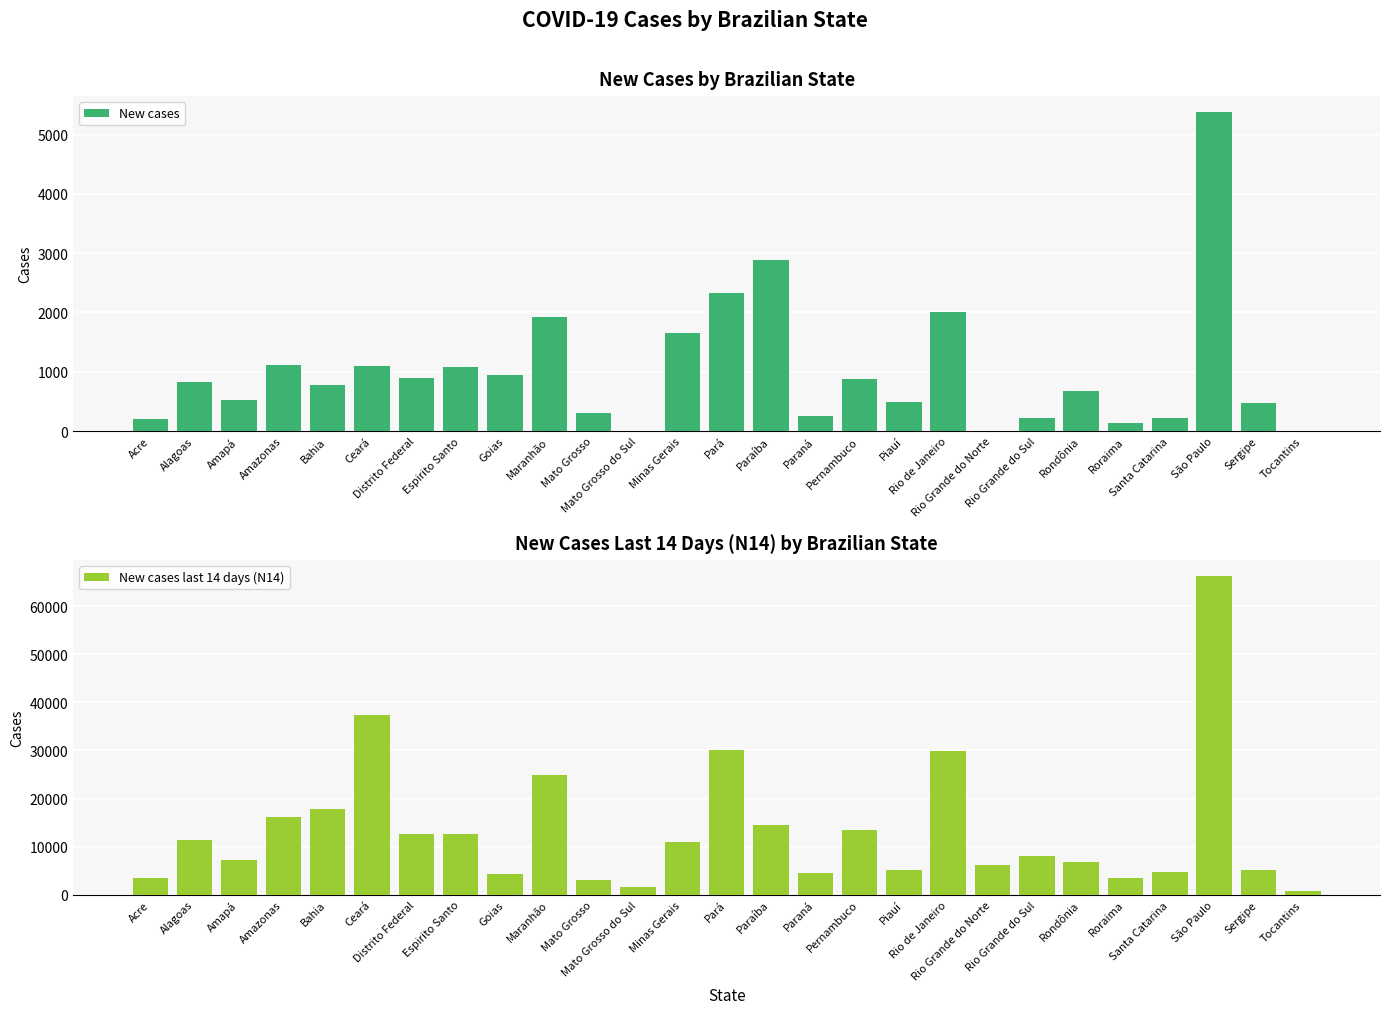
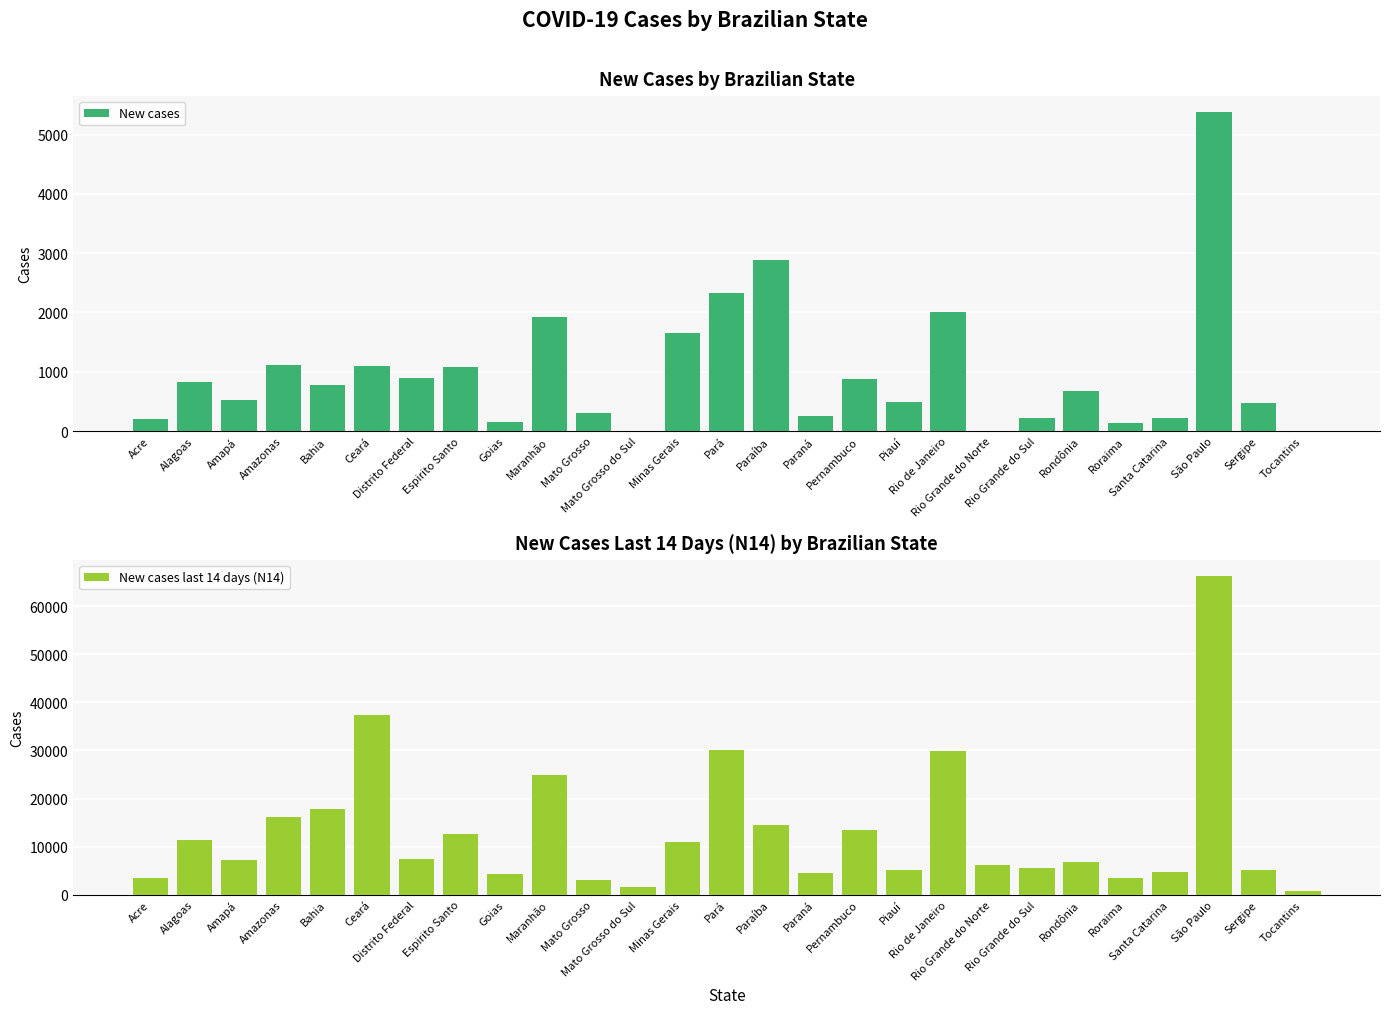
  {
    "New Cases by Brazilian State": {
      "Acre": 200,
      "Alagoas": 800,
      "Amapá": 500,
      "Amazonas": 1100,
      "Bahia": 800,
      "Ceará": 1100,
      "Distrito Federal": 900,
      "Espirito Santo": 1100,
-     "Goias": 900,
+     "Goias": 200,
      "Maranhão": 1900,
      "Mato Grosso": 300,
      "Mato Grosso do Sul": 0,
      "Minas Gerais": 1700,
      "Pará": 2300,
      "Paraíba": 2900,
      "Paraná": 200,
      "Pernambuco": 900,
      "Piauí": 500,
      "Rio de Janeiro": 2000,
      "Rio Grande do Norte": 0,
      "Rio Grande do Sul": 200,
      "Rondônia": 700,
      "Roraima": 100,
      "Santa Catarina": 200,
      "São Paulo": 5400,
      "Sergipe": 500,
      "Tocantins": 0
    },
    "New Cases Last 14 Days (N14) by Brazilian State": {
      "Acre": 3000,
      "Alagoas": 11000,
      "Amapá": 7000,
      "Amazonas": 16000,
      "Bahia": 18000,
      "Ceará": 37000,
-     "Distrito Federal": 13000,
+     "Distrito Federal": 7000,
      "Espirito Santo": 13000,
      "Goias": 4000,
      "Maranhão": 25000,
      "Mato Grosso": 3000,
      "Mato Grosso do Sul": 2000,
      "Minas Gerais": 11000,
      "Pará": 30000,
      "Paraíba": 15000,
      "Paraná": 5000,
      "Pernambuco": 13000,
      "Piauí": 5000,
      "Rio de Janeiro": 30000,
      "Rio Grande do Norte": 6000,
-     "Rio Grande do Sul": 8000,
+     "Rio Grande do Sul": 6000,
      "Rondônia": 7000,
      "Roraima": 4000,
      "Santa Catarina": 5000,
      "São Paulo": 66000,
      "Sergipe": 5000,
      "Tocantins": 1000
    }
  }
